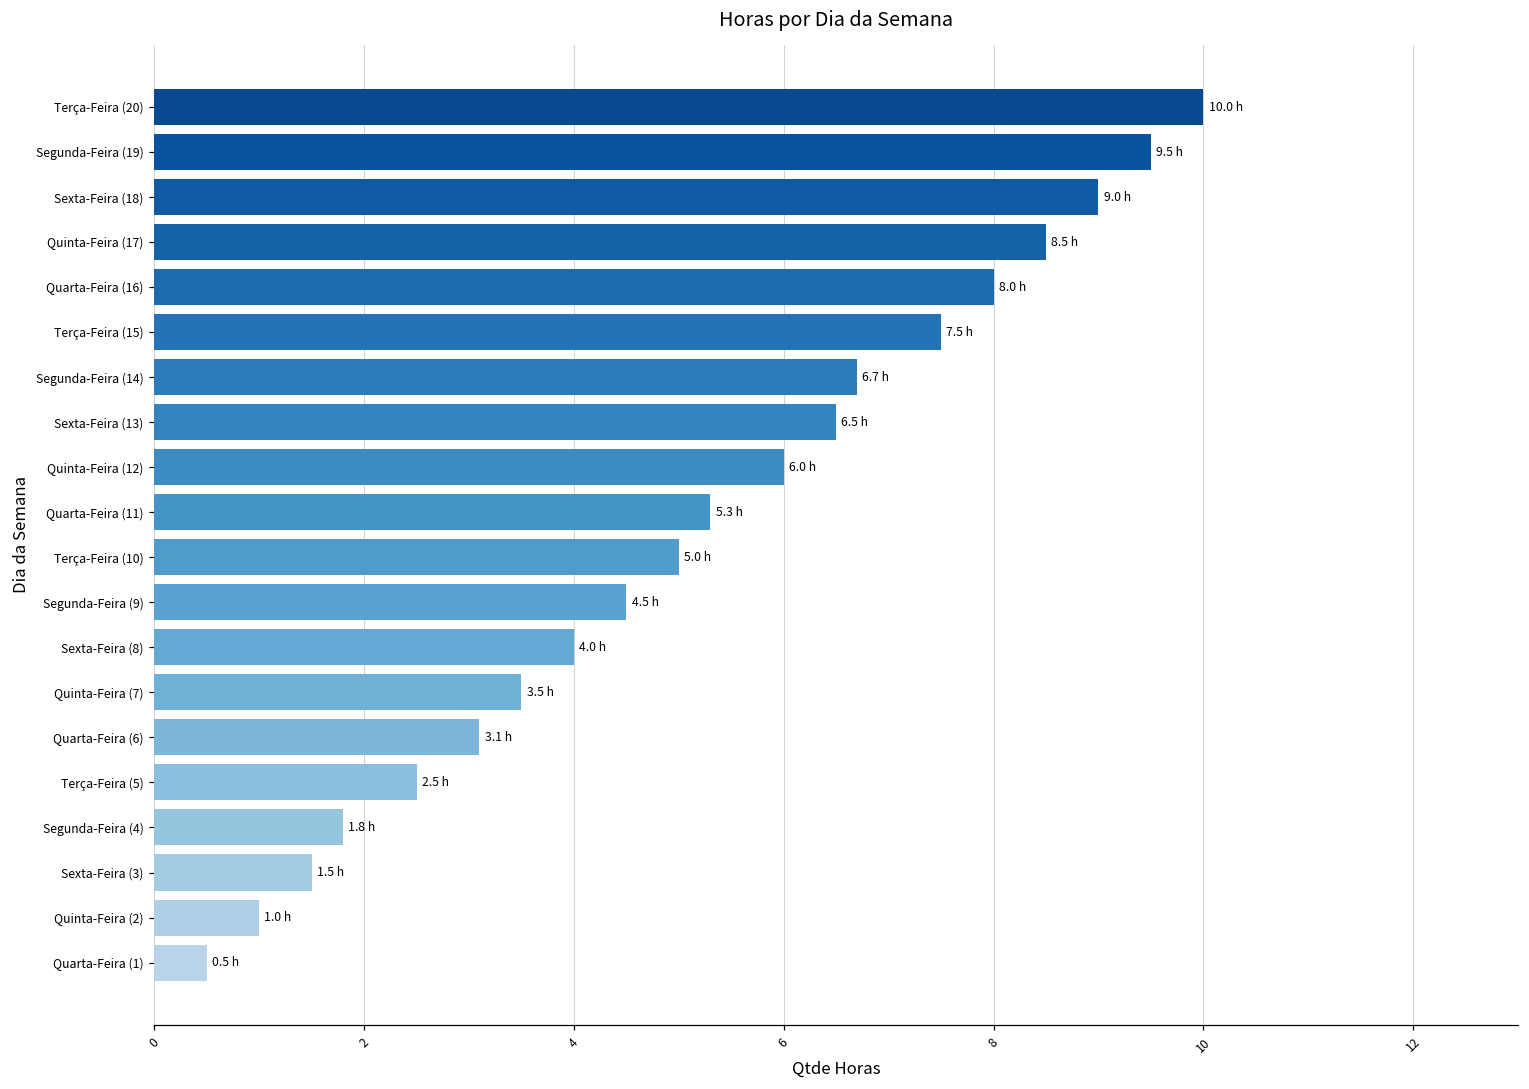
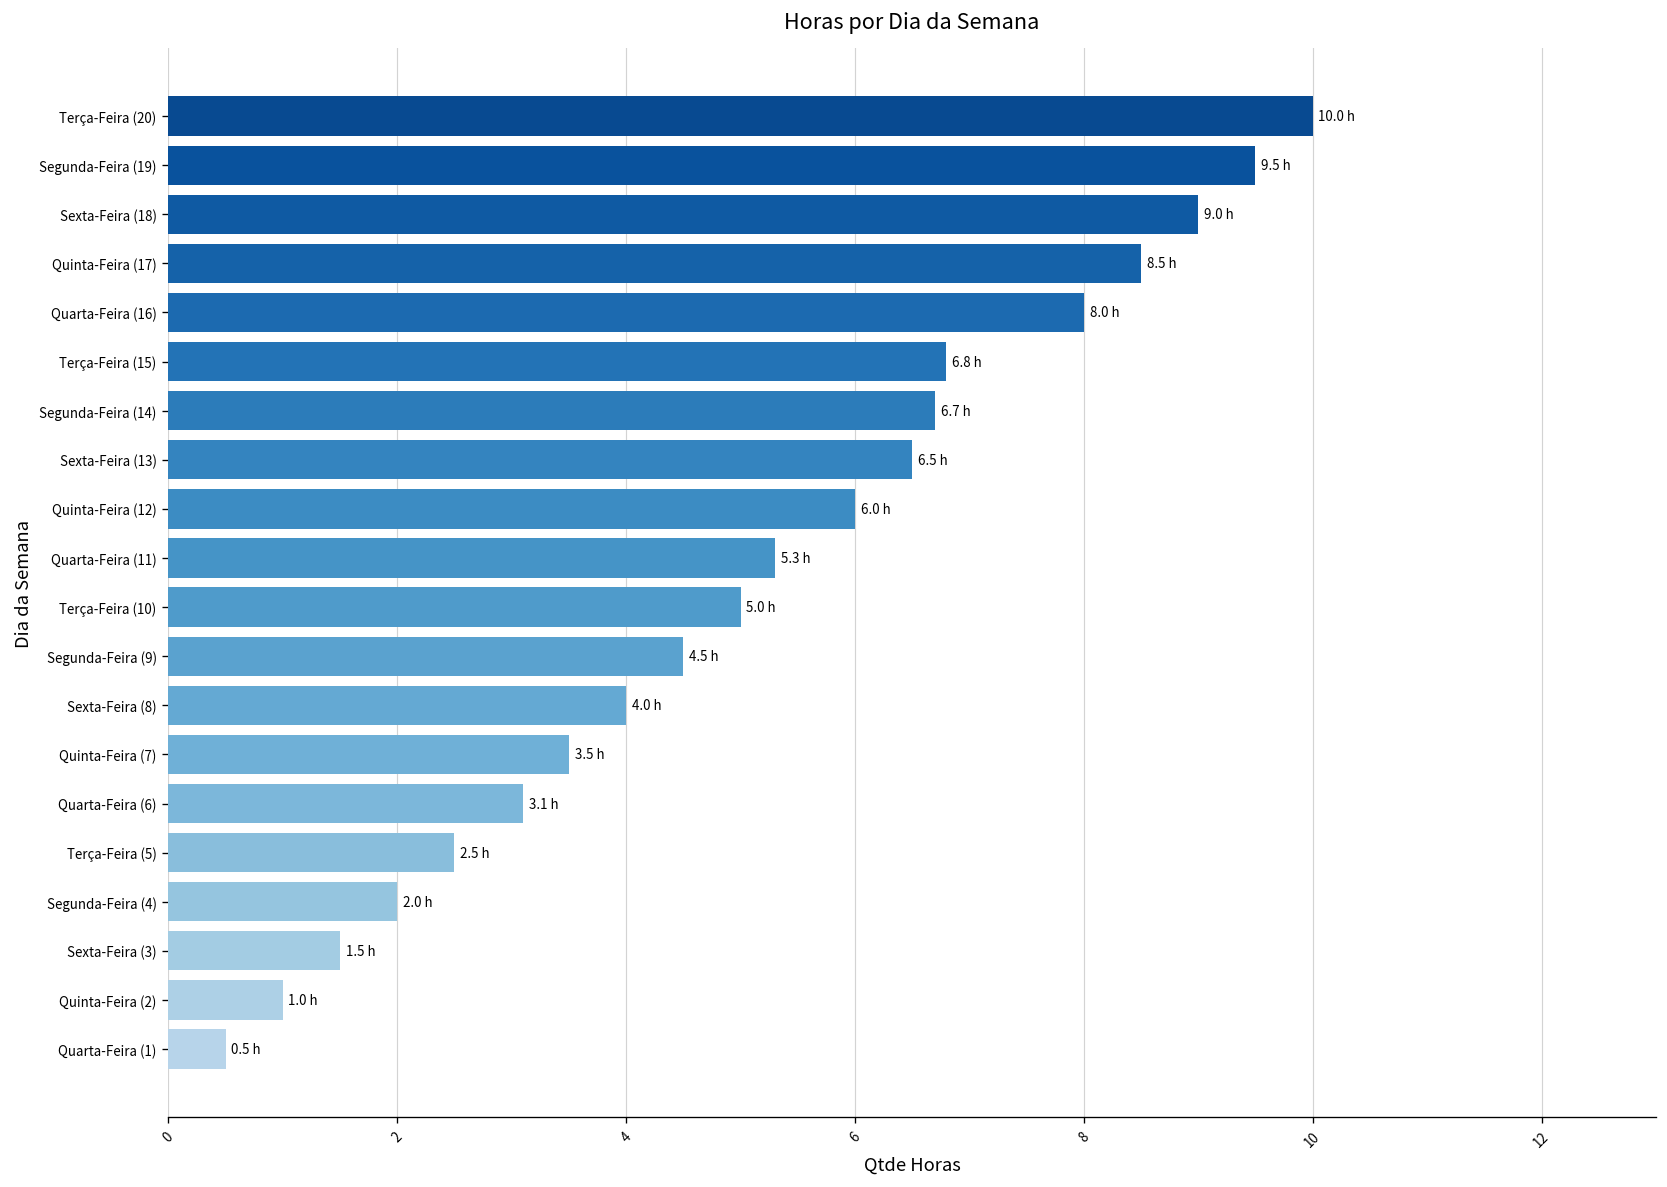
  {
    "Terça-Feira (20)": 10.0,
    "Segunda-Feira (19)": 9.5,
    "Sexta-Feira (18)": 9.0,
    "Quinta-Feira (17)": 8.5,
    "Quarta-Feira (16)": 8.0,
-   "Terça-Feira (15)": 7.5,
+   "Terça-Feira (15)": 6.8,
    "Segunda-Feira (14)": 6.7,
    "Sexta-Feira (13)": 6.5,
    "Quinta-Feira (12)": 6.0,
    "Quarta-Feira (11)": 5.3,
    "Terça-Feira (10)": 5.0,
    "Segunda-Feira (9)": 4.5,
    "Sexta-Feira (8)": 4.0,
    "Quinta-Feira (7)": 3.5,
    "Quarta-Feira (6)": 3.1,
    "Terça-Feira (5)": 2.5,
-   "Segunda-Feira (4)": 1.8,
+   "Segunda-Feira (4)": 2.0,
    "Sexta-Feira (3)": 1.5,
    "Quinta-Feira (2)": 1.0,
    "Quarta-Feira (1)": 0.5
  }
